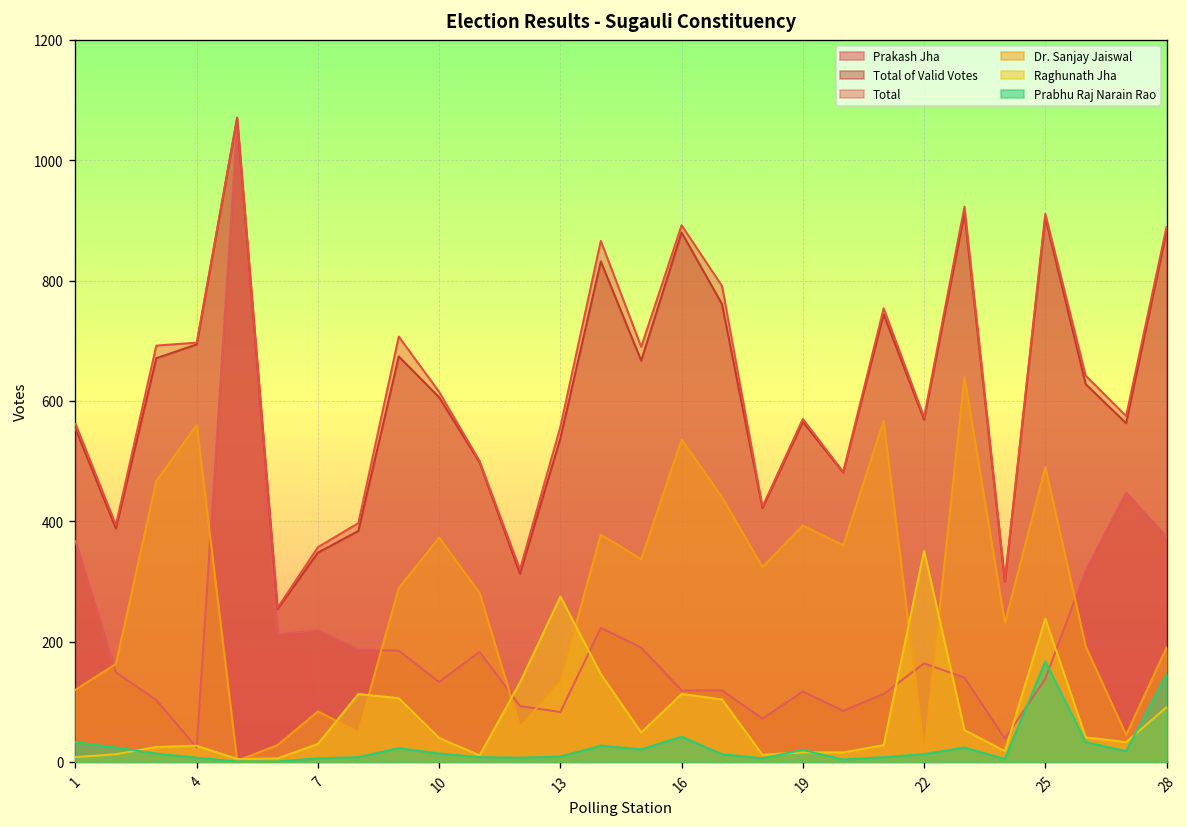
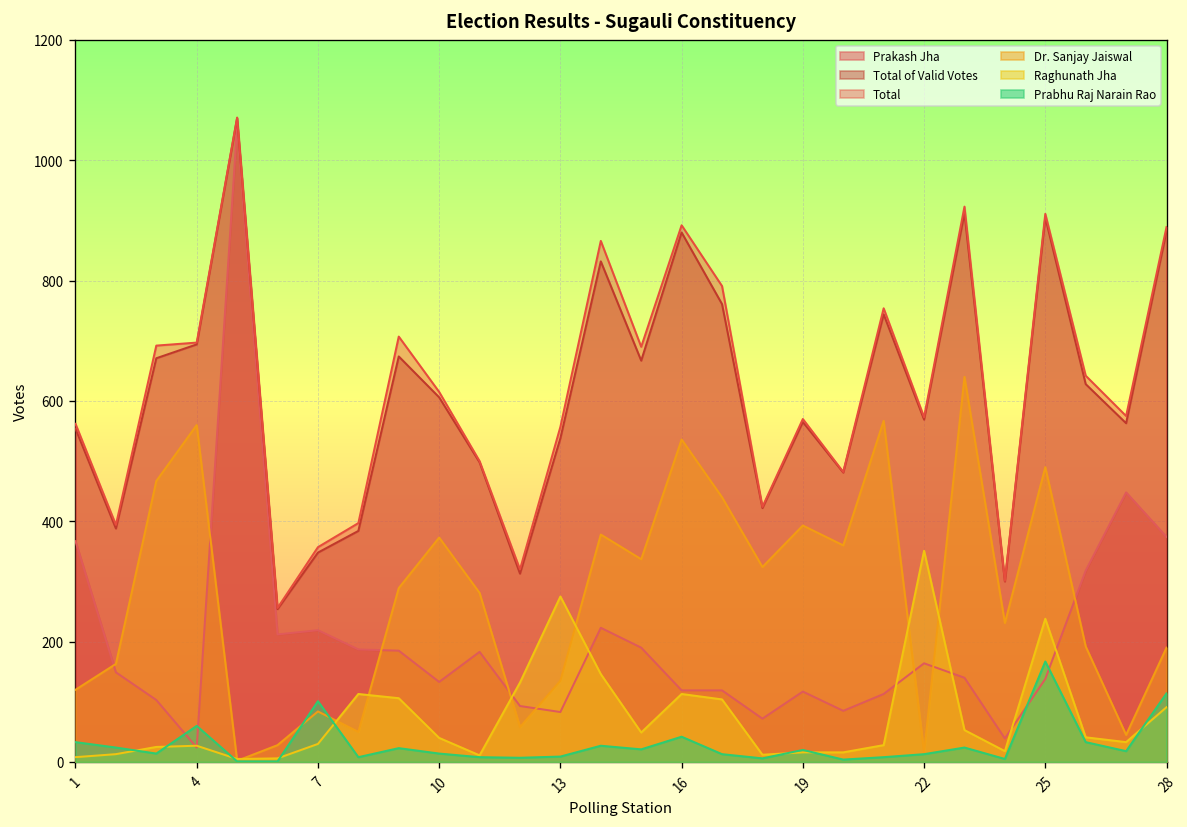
  {
    "Prabhu Raj Narain Rao": {
      "1": 30,
-     "4": 10,
-     "7": 10,
+     "4": 60,
+     "7": 100,
      "10": 10,
      "13": 10,
      "16": 40,
      "25": 170,
-     "28": 150
+     "28": 110
    }
  }
